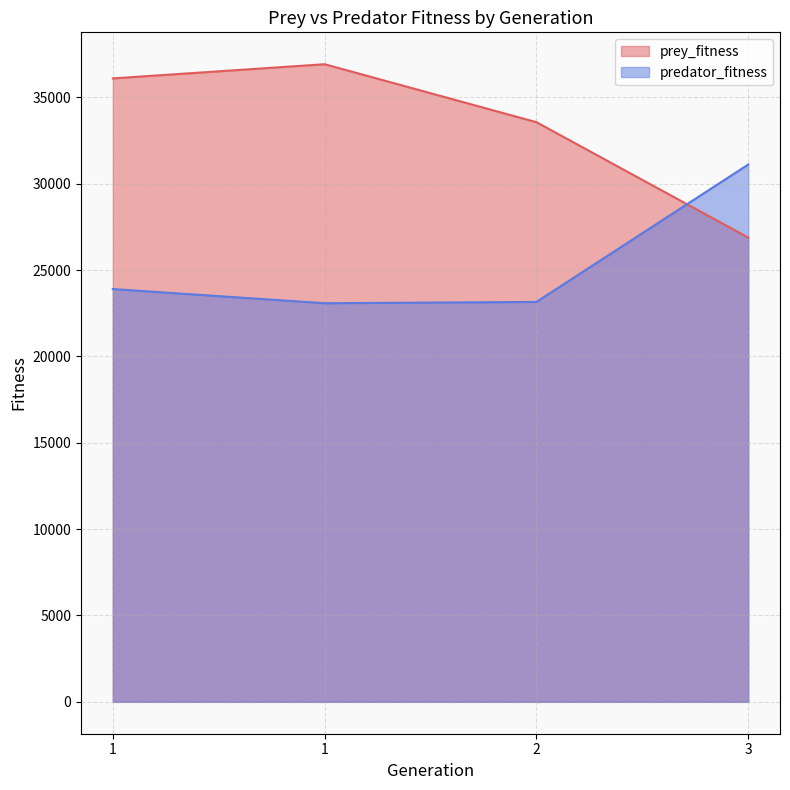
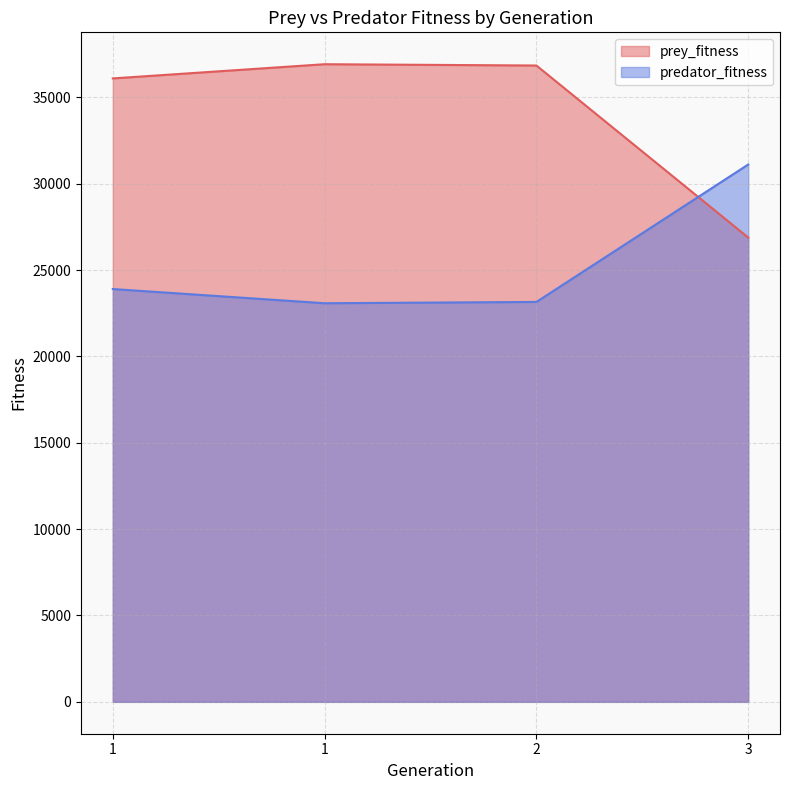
  {
    "prey_fitness": {
-     "2": 33600,
+     "2": 36800,
      "3": 26900
    },
    "predator_fitness": {
      "2": 23200,
      "3": 31100
    }
  }
